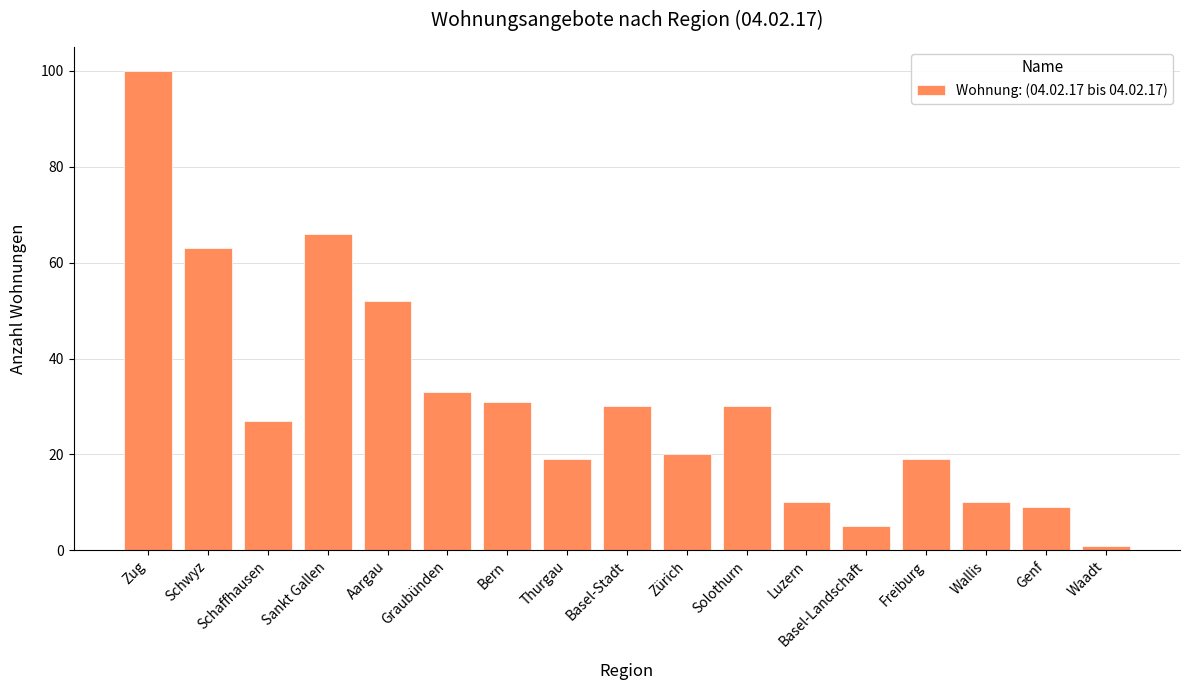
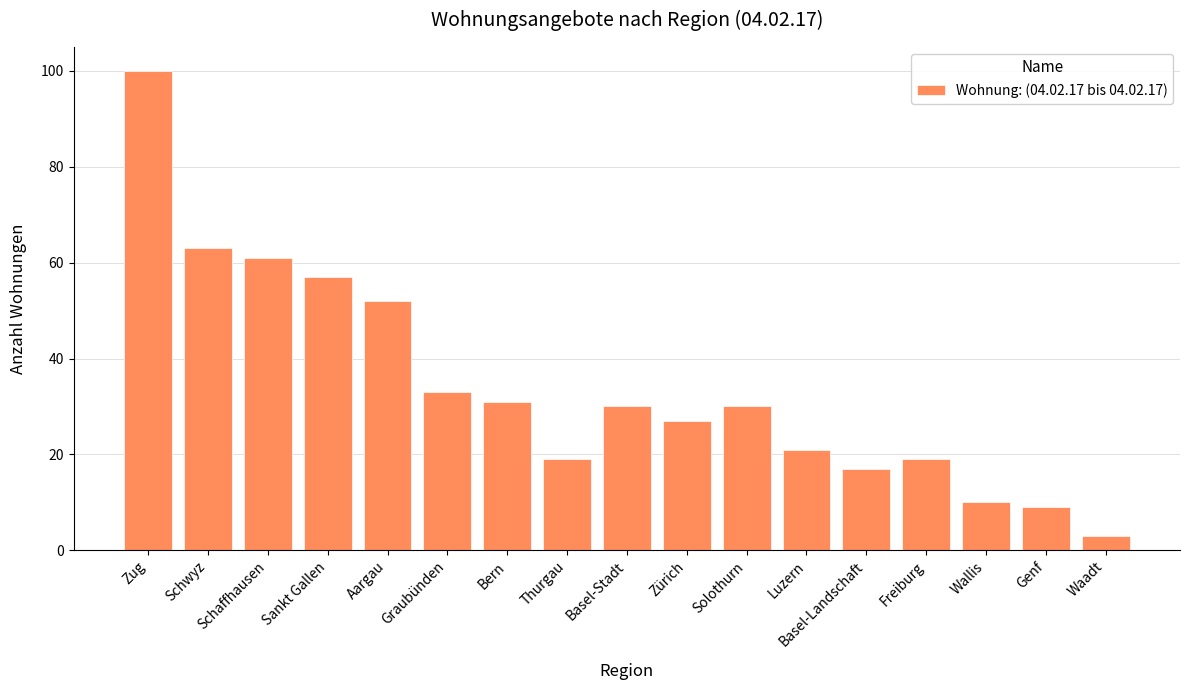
  {
    "Zug": 100,
    "Schwyz": 63,
-   "Schaffhausen": 27,
-   "Sankt Gallen": 66,
+   "Schaffhausen": 61,
+   "Sankt Gallen": 57,
    "Aargau": 52,
    "Graubünden": 33,
    "Bern": 31,
    "Thurgau": 19,
    "Basel-Stadt": 30,
-   "Zürich": 20,
+   "Zürich": 27,
    "Solothurn": 30,
-   "Luzern": 10,
-   "Basel-Landschaft": 5,
+   "Luzern": 21,
+   "Basel-Landschaft": 17,
    "Freiburg": 19,
    "Wallis": 10,
    "Genf": 9,
-   "Waadt": 1
+   "Waadt": 3
  }
